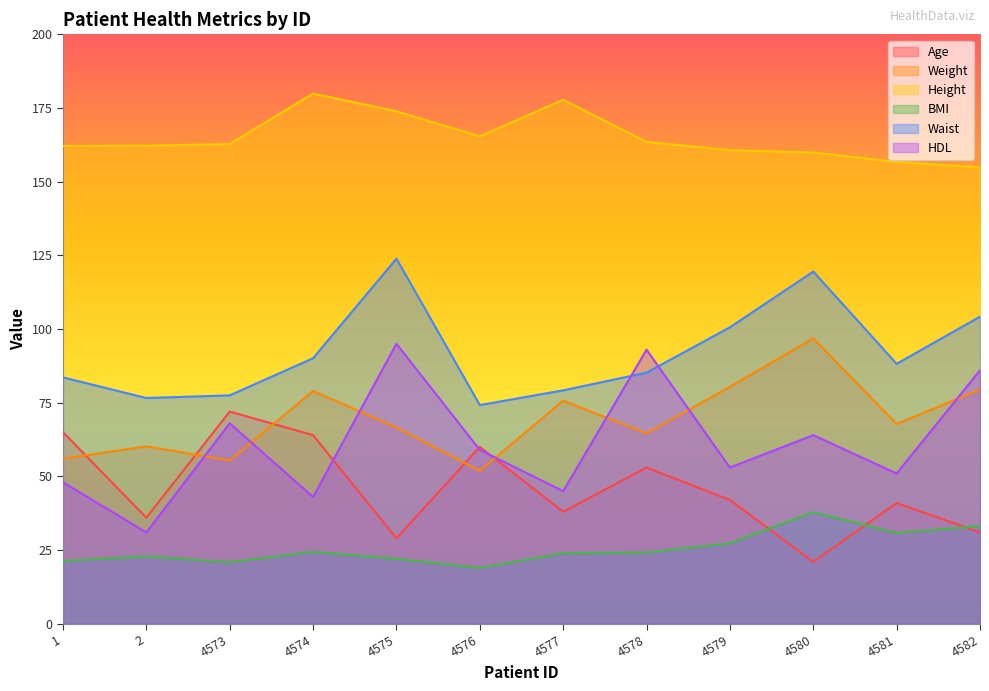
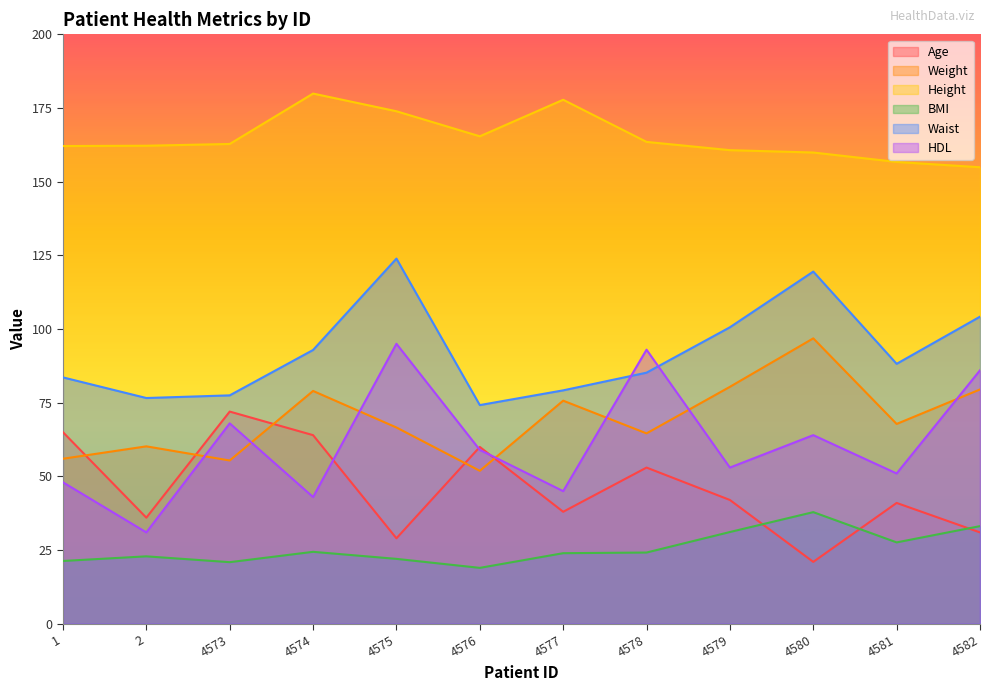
  {
    "BMI": {
      "1": 21,
      "2": 23,
      "4573": 21,
      "4574": 24,
      "4575": 22,
      "4576": 19,
      "4577": 24,
      "4578": 24,
-     "4579": 27,
+     "4579": 31,
      "4580": 38,
-     "4581": 31,
+     "4581": 28,
      "4582": 33
    },
    "Waist": {
      "1": 84,
      "2": 77,
      "4573": 78,
-     "4574": 90,
+     "4574": 93,
      "4575": 124,
      "4576": 74,
      "4577": 79,
      "4578": 85,
      "4579": 101,
      "4580": 120,
      "4581": 88,
      "4582": 104
    },
    "HDL": {
      "1": 48,
      "2": 31,
      "4573": 68,
      "4574": 43,
      "4575": 95,
      "4576": 59,
      "4577": 45,
      "4578": 93,
      "4579": 53,
      "4580": 64,
      "4581": 51,
      "4582": 86
    }
  }
